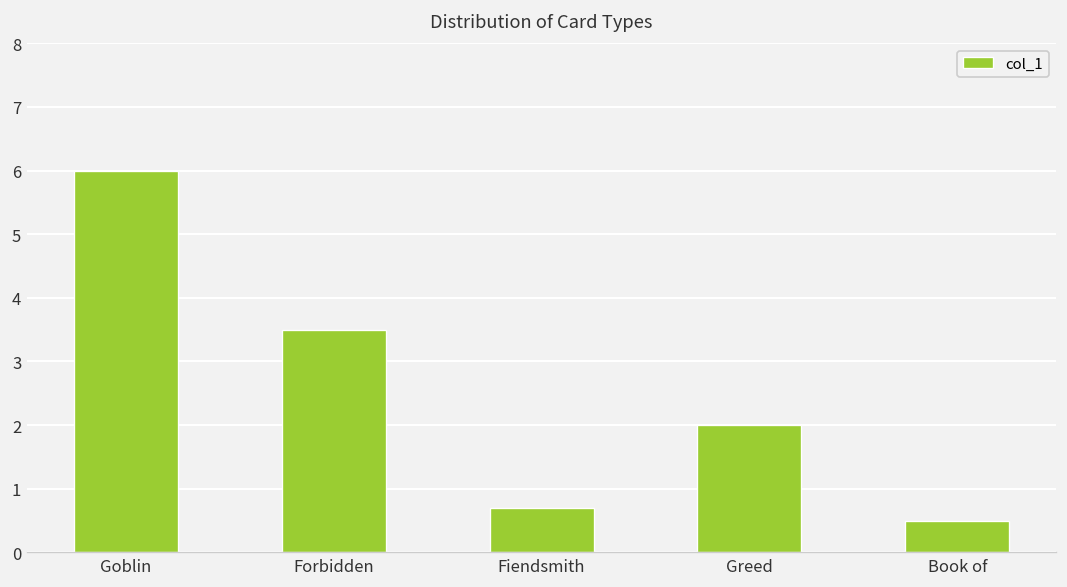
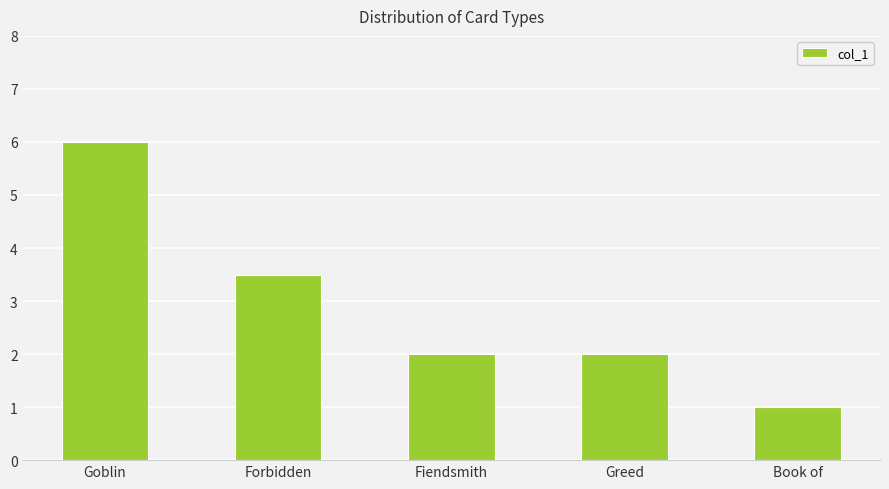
  {
    "Goblin": 6.0,
    "Forbidden": 3.5,
-   "Fiendsmith": 0.7,
+   "Fiendsmith": 2.0,
    "Greed": 2.0,
-   "Book of": 0.5
+   "Book of": 1.0
  }
